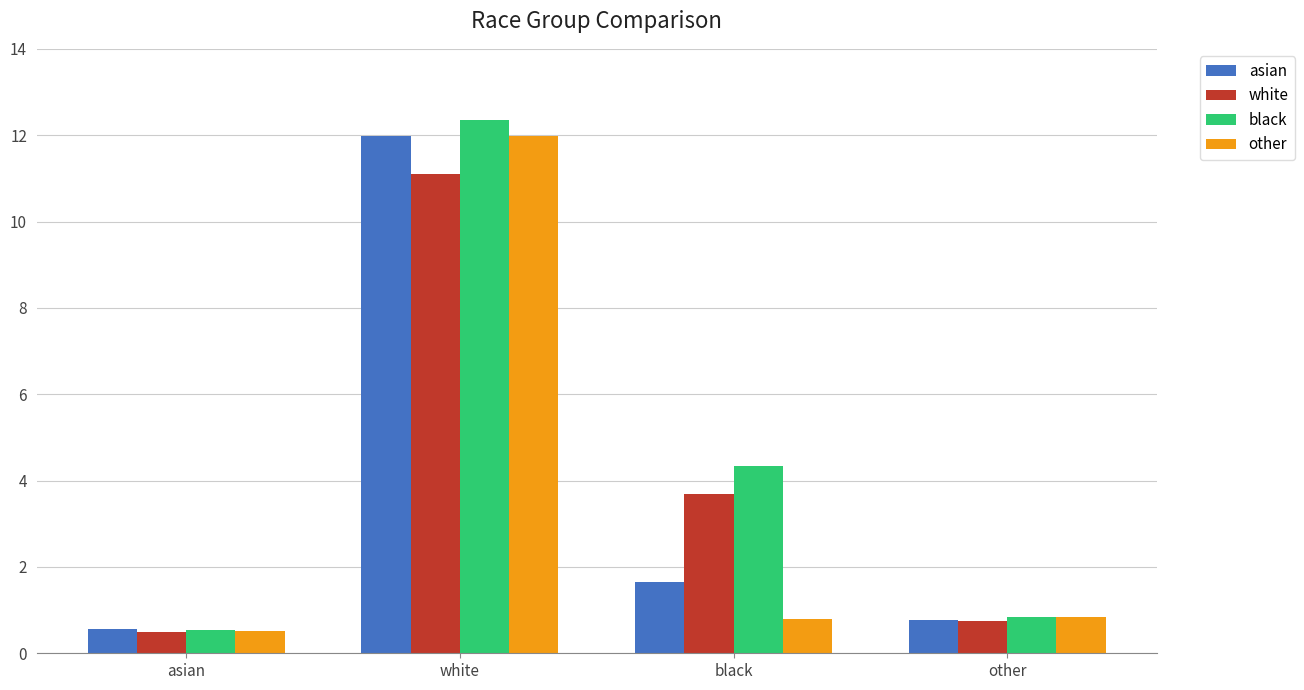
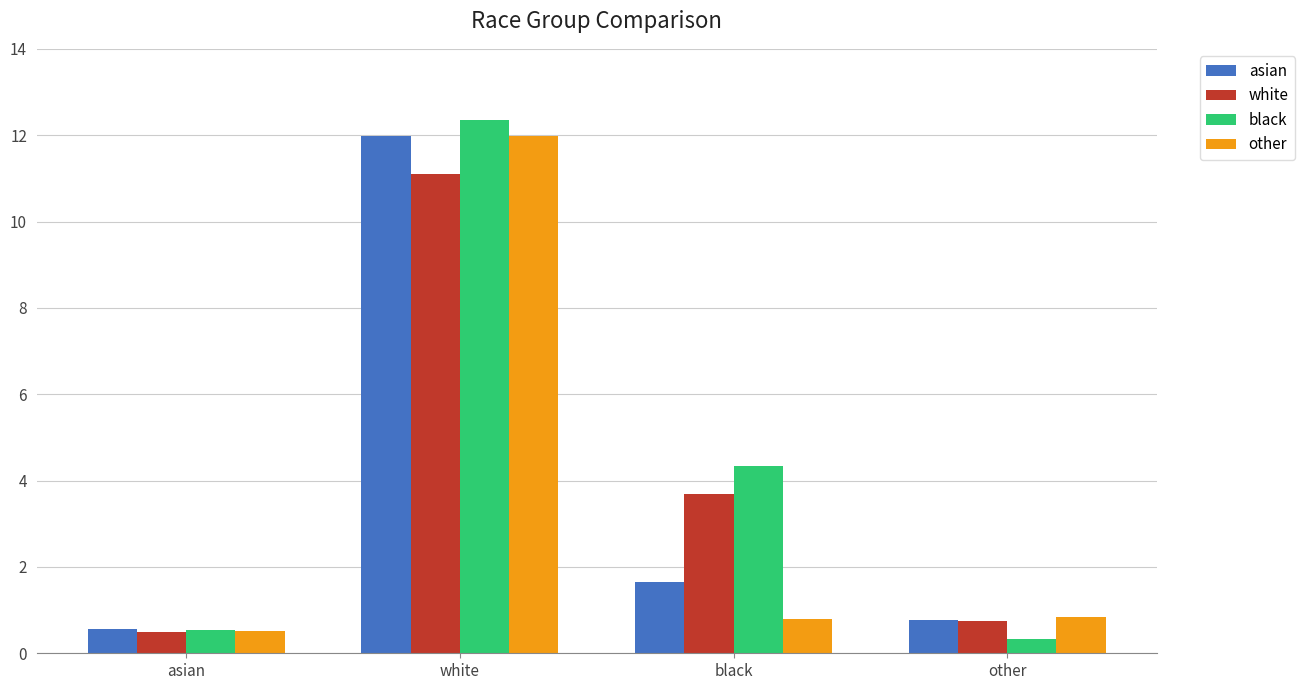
  {
    "asian": {
      "asian": 0.6,
      "white": 12.0,
      "black": 1.7,
      "other": 0.8
    },
    "white": {
      "asian": 0.5,
      "white": 11.1,
      "black": 3.7,
      "other": 0.8
    },
    "black": {
      "asian": 0.5,
      "white": 12.4,
      "black": 4.3,
-     "other": 0.9
+     "other": 0.3
    },
    "other": {
      "asian": 0.5,
      "white": 12.0,
      "black": 0.8,
      "other": 0.9
    }
  }
